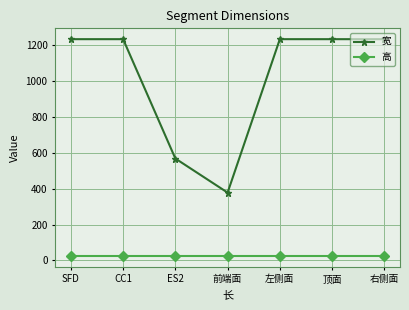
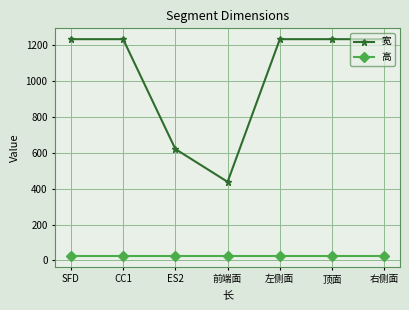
  {
    "宽": {
      "SFD": 1230,
      "CC1": 1230,
-     "ES2": 570,
-     "前端面": 380,
+     "ES2": 620,
+     "前端面": 440,
      "左侧面": 1230,
      "顶面": 1230
    },
    "高": {
      "SFD": 30,
      "CC1": 30,
      "ES2": 30,
      "前端面": 30,
      "左侧面": 30,
      "顶面": 30,
      "右侧面": 30
    }
  }
